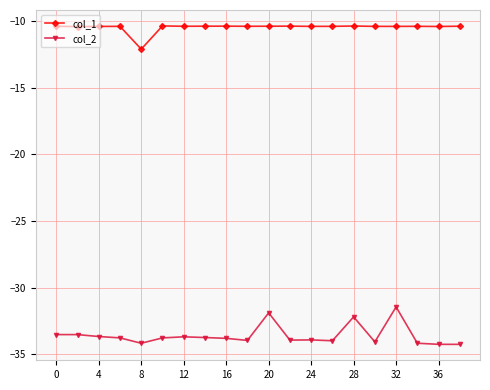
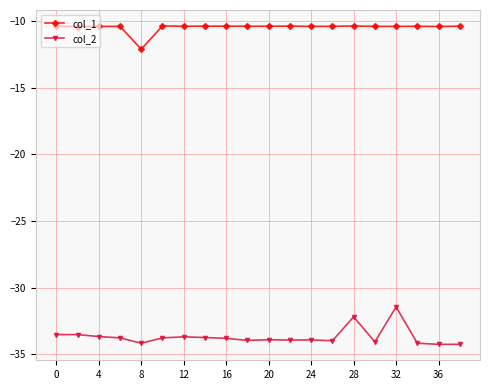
  {
    "col_1": {
      "8": -12.1,
      "12": -10.4,
      "16": -10.4,
      "20": -10.4,
      "24": -10.4,
      "28": -10.4,
      "32": -10.4,
      "36": -10.4
    },
    "col_2": {
      "0": -33.5,
      "4": -33.7,
      "8": -34.2,
      "12": -33.7,
      "16": -33.8,
-     "20": -31.9,
+     "20": -33.9,
      "24": -33.9,
      "28": -32.2,
      "32": -31.4,
      "36": -34.2
    }
  }
